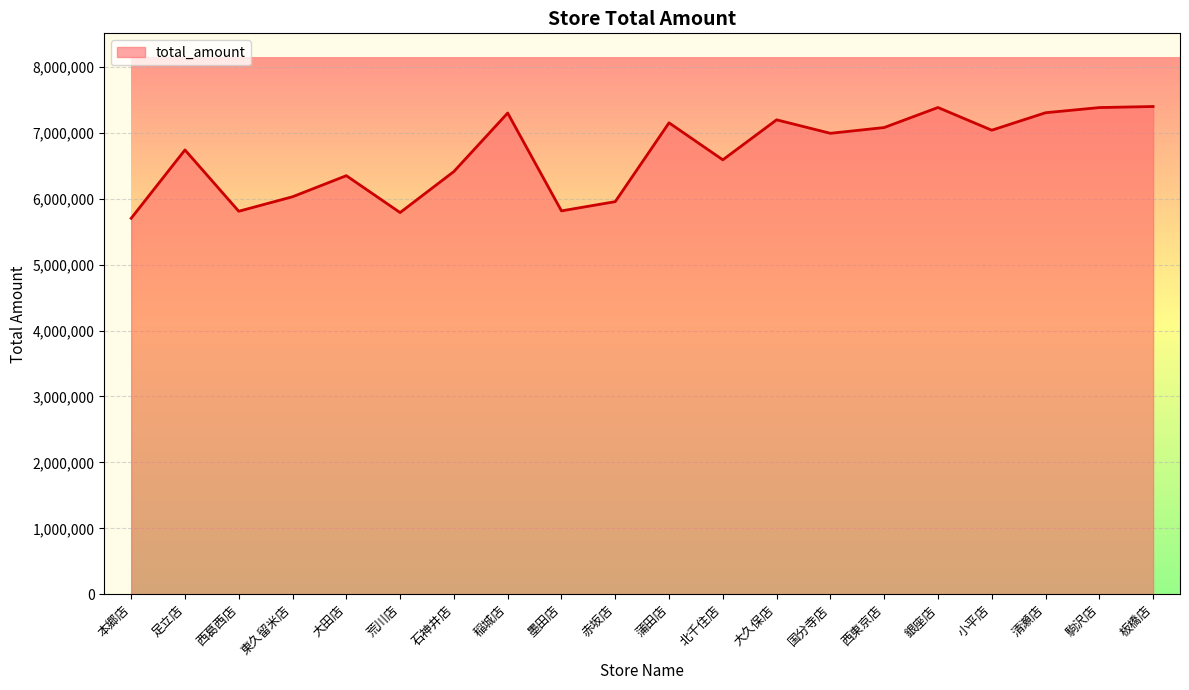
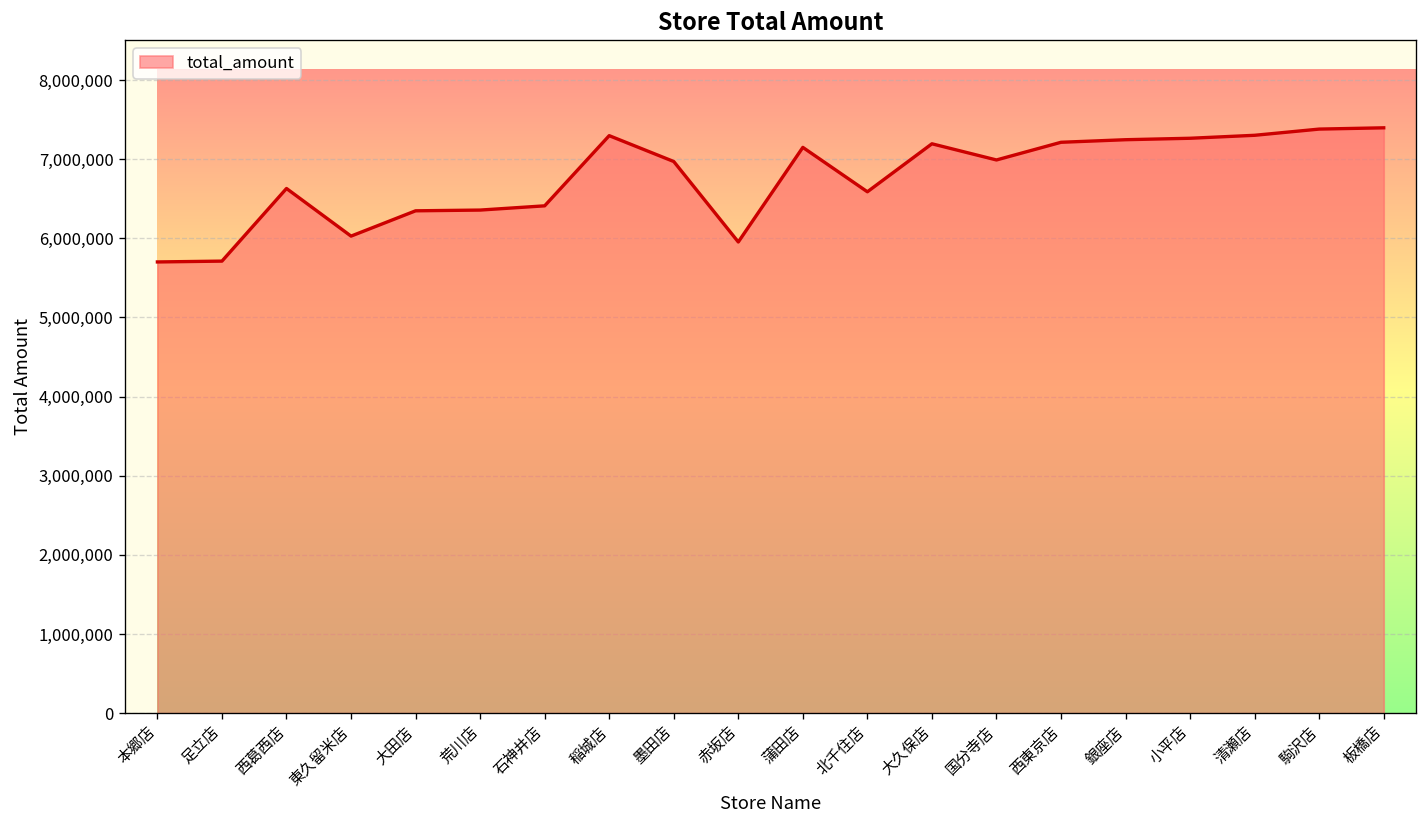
  {
    "本郷店": "5,700,000",
-   "足立店": "6,700,000",
-   "西葛西店": "5,800,000",
+   "足立店": "5,700,000",
+   "西葛西店": "6,600,000",
    "東久留米店": "6,000,000",
    "大田店": "6,300,000",
-   "荒川店": "5,800,000",
+   "荒川店": "6,400,000",
    "石神井店": "6,400,000",
    "稲城店": "7,300,000",
-   "墨田店": "5,800,000",
+   "墨田店": "7,000,000",
    "赤坂店": "6,000,000",
    "蒲田店": "7,100,000",
    "北千住店": "6,600,000",
    "大久保店": "7,200,000",
    "国分寺店": "7,000,000",
-   "西東京店": "7,100,000",
-   "銀座店": "7,400,000",
-   "小平店": "7,000,000",
+   "西東京店": "7,200,000",
+   "銀座店": "7,200,000",
+   "小平店": "7,300,000",
    "清瀬店": "7,300,000",
    "駒沢店": "7,400,000",
    "板橋店": "7,400,000"
  }
